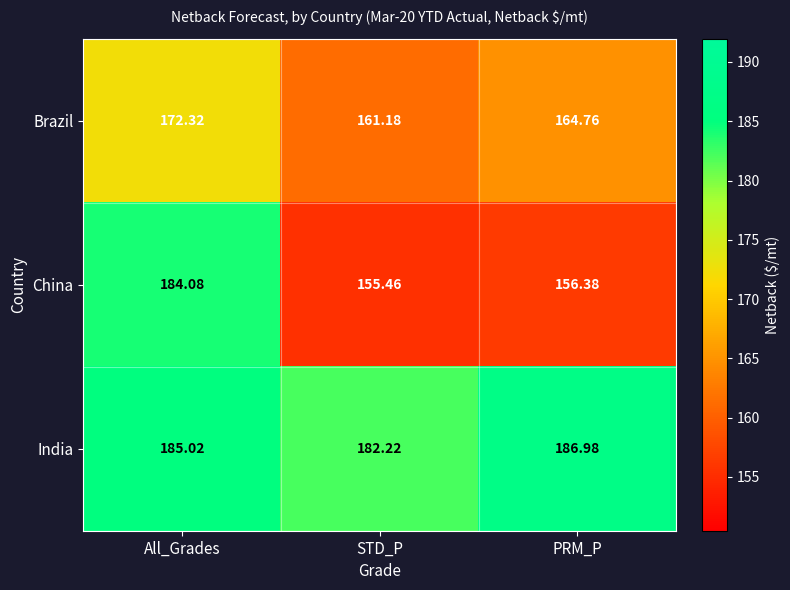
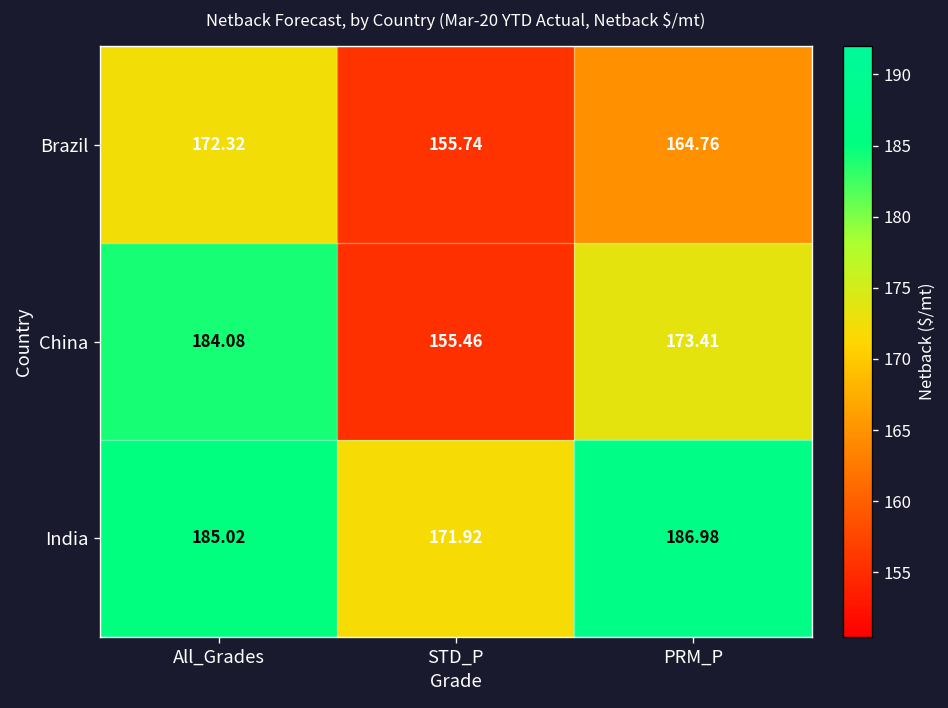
  {
    "Brazil": {
      "All_Grades": 172.32,
-     "STD_P": 161.18,
+     "STD_P": 155.74,
      "PRM_P": 164.76
    },
    "China": {
      "All_Grades": 184.08,
      "STD_P": 155.46,
-     "PRM_P": 156.38
+     "PRM_P": 173.41
    },
    "India": {
      "All_Grades": 185.02,
-     "STD_P": 182.22,
+     "STD_P": 171.92,
      "PRM_P": 186.98
    }
  }
